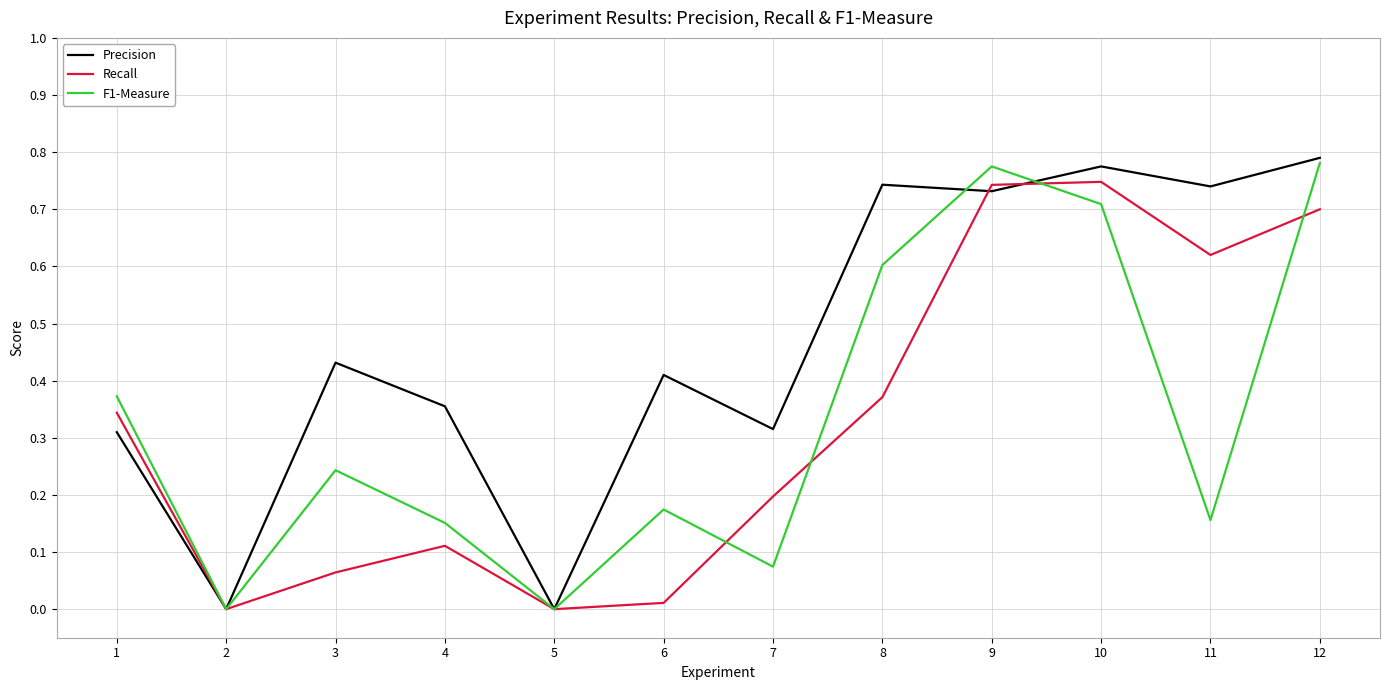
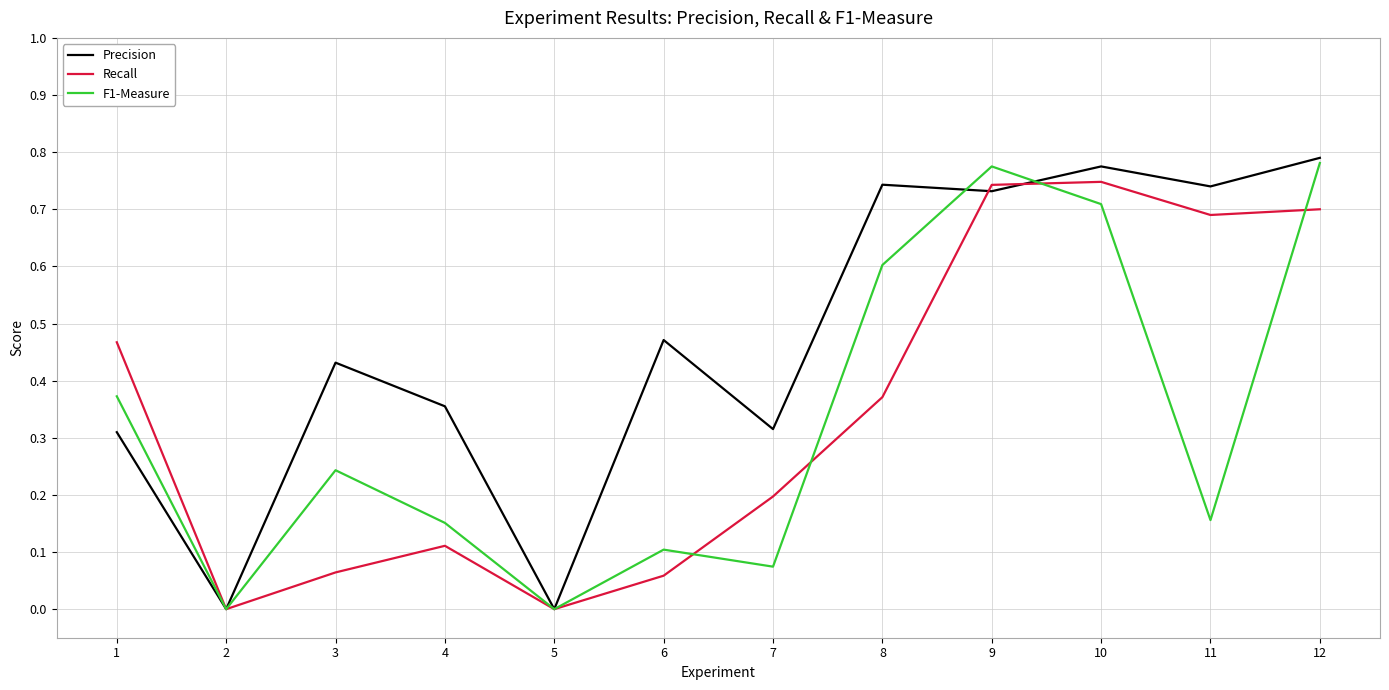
  {
    "Precision": {
      "1": 0.31,
      "3": 0.43,
      "4": 0.36,
-     "6": 0.41,
+     "6": 0.47,
      "7": 0.32,
      "8": 0.74,
      "9": 0.73,
      "10": 0.78,
      "11": 0.74,
      "12": 0.79
    },
    "Recall": {
-     "1": 0.34,
+     "1": 0.47,
      "3": 0.06,
      "4": 0.11,
-     "6": 0.01,
+     "6": 0.06,
      "7": 0.20,
      "8": 0.37,
      "9": 0.74,
      "10": 0.75,
-     "11": 0.62,
+     "11": 0.69,
      "12": 0.70
    },
    "F1-Measure": {
      "1": 0.37,
      "3": 0.24,
      "4": 0.15,
-     "6": 0.17,
+     "6": 0.10,
      "7": 0.07,
      "8": 0.60,
      "9": 0.78,
      "10": 0.71,
      "11": 0.16,
      "12": 0.78
    }
  }
